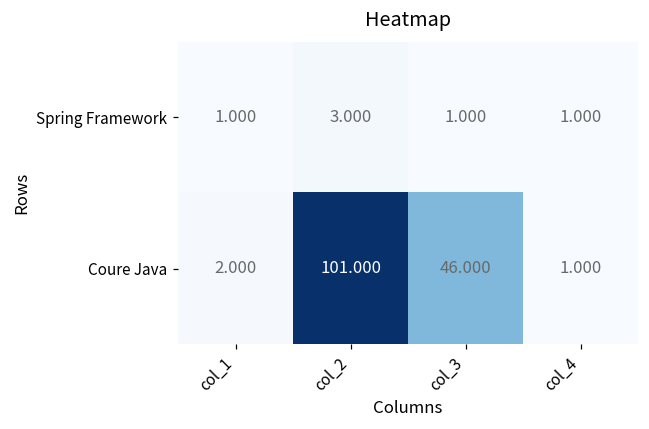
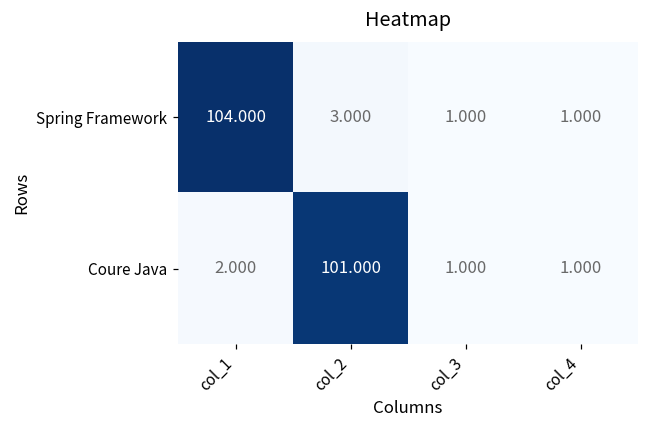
  {
    "Spring Framework": {
-     "col_1": 1.000,
+     "col_1": 104.000,
      "col_2": 3.000,
      "col_3": 1.000,
      "col_4": 1.000
    },
    "Coure Java": {
      "col_1": 2.000,
      "col_2": 101.000,
-     "col_3": 46.000,
+     "col_3": 1.000,
      "col_4": 1.000
    }
  }
